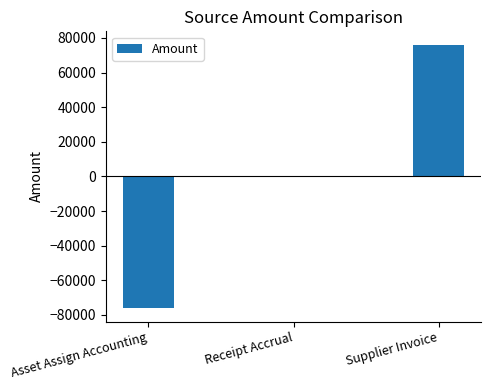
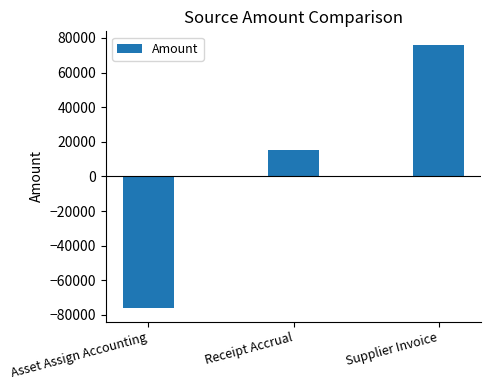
  {
    "Asset Assign Accounting": -76000,
-   "Receipt Accrual": 0,
+   "Receipt Accrual": 15000,
    "Supplier Invoice": 76000
  }
